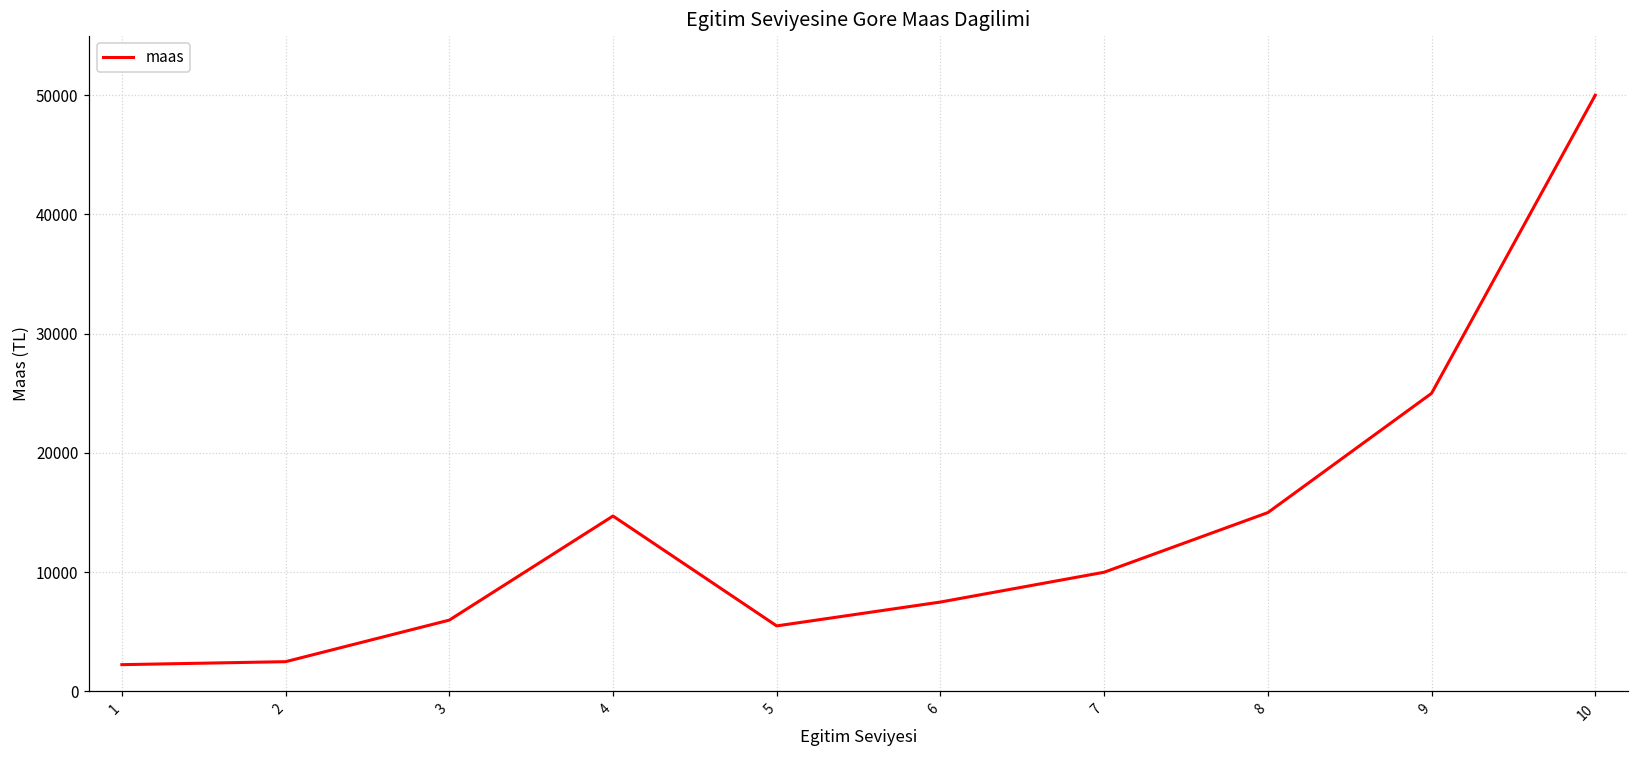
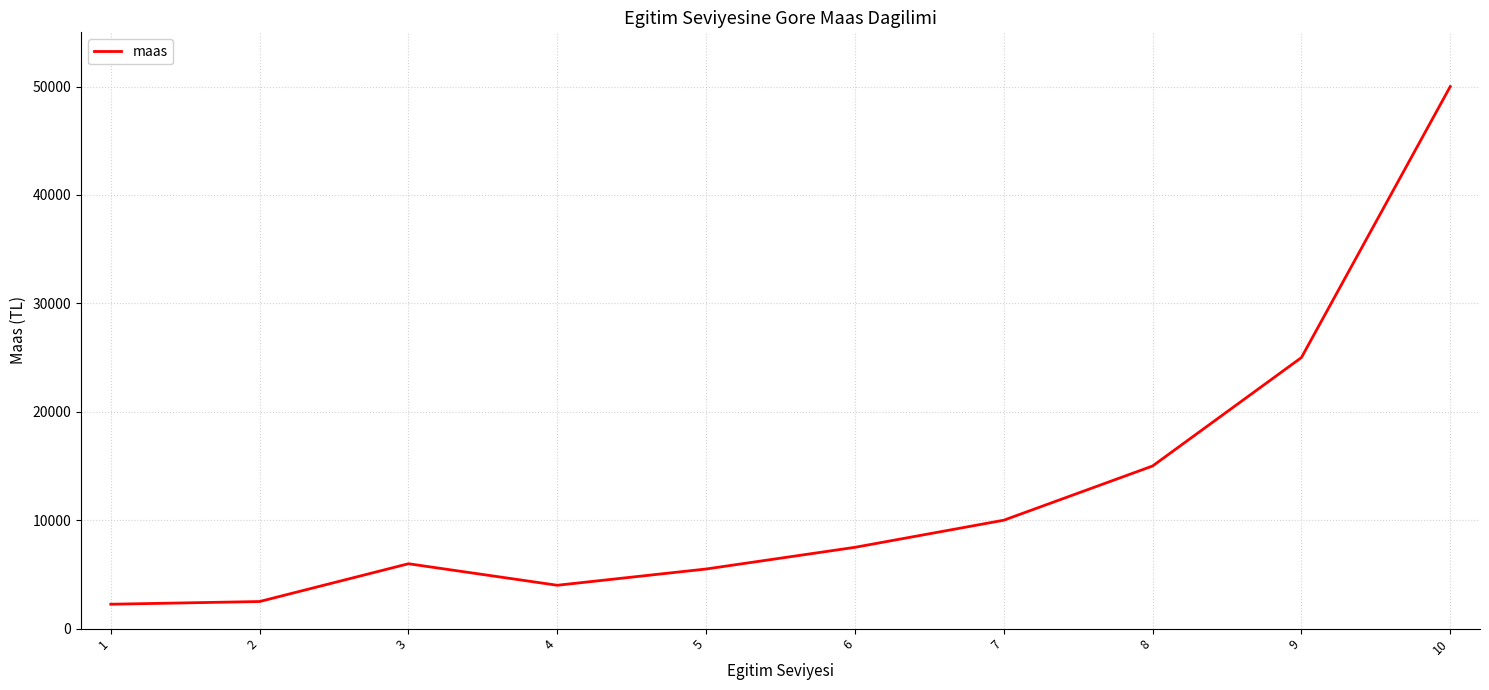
  {
    "1": 2300,
    "2": 2500,
    "3": 6000,
-   "4": 14700,
+   "4": 4000,
    "5": 5500,
    "6": 7500,
    "7": 10000,
    "8": 15000,
    "9": 25000,
    "10": 50000
  }
